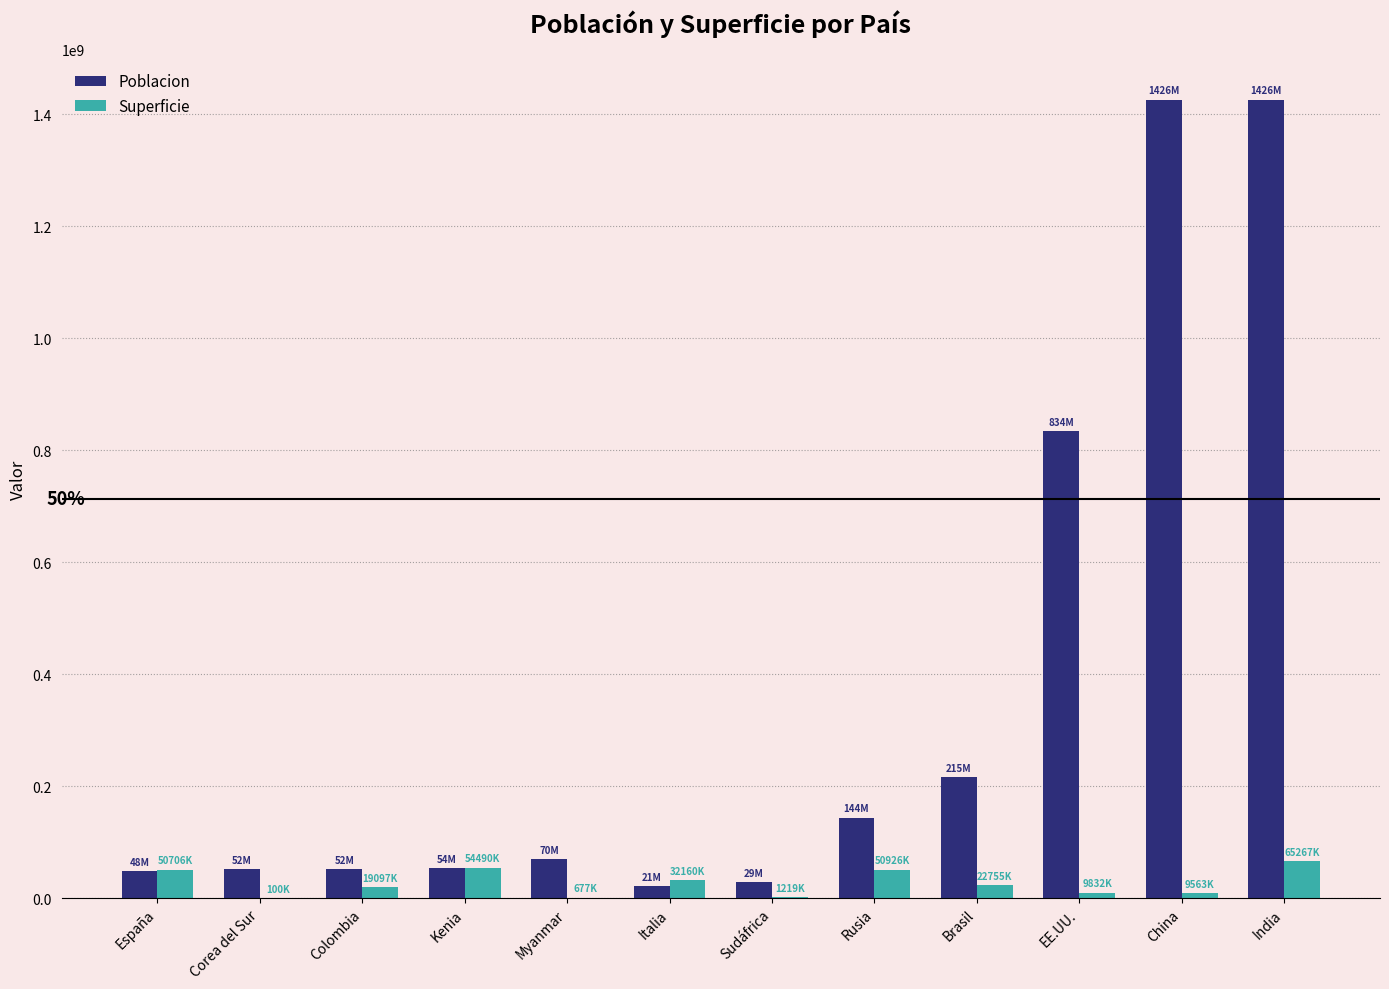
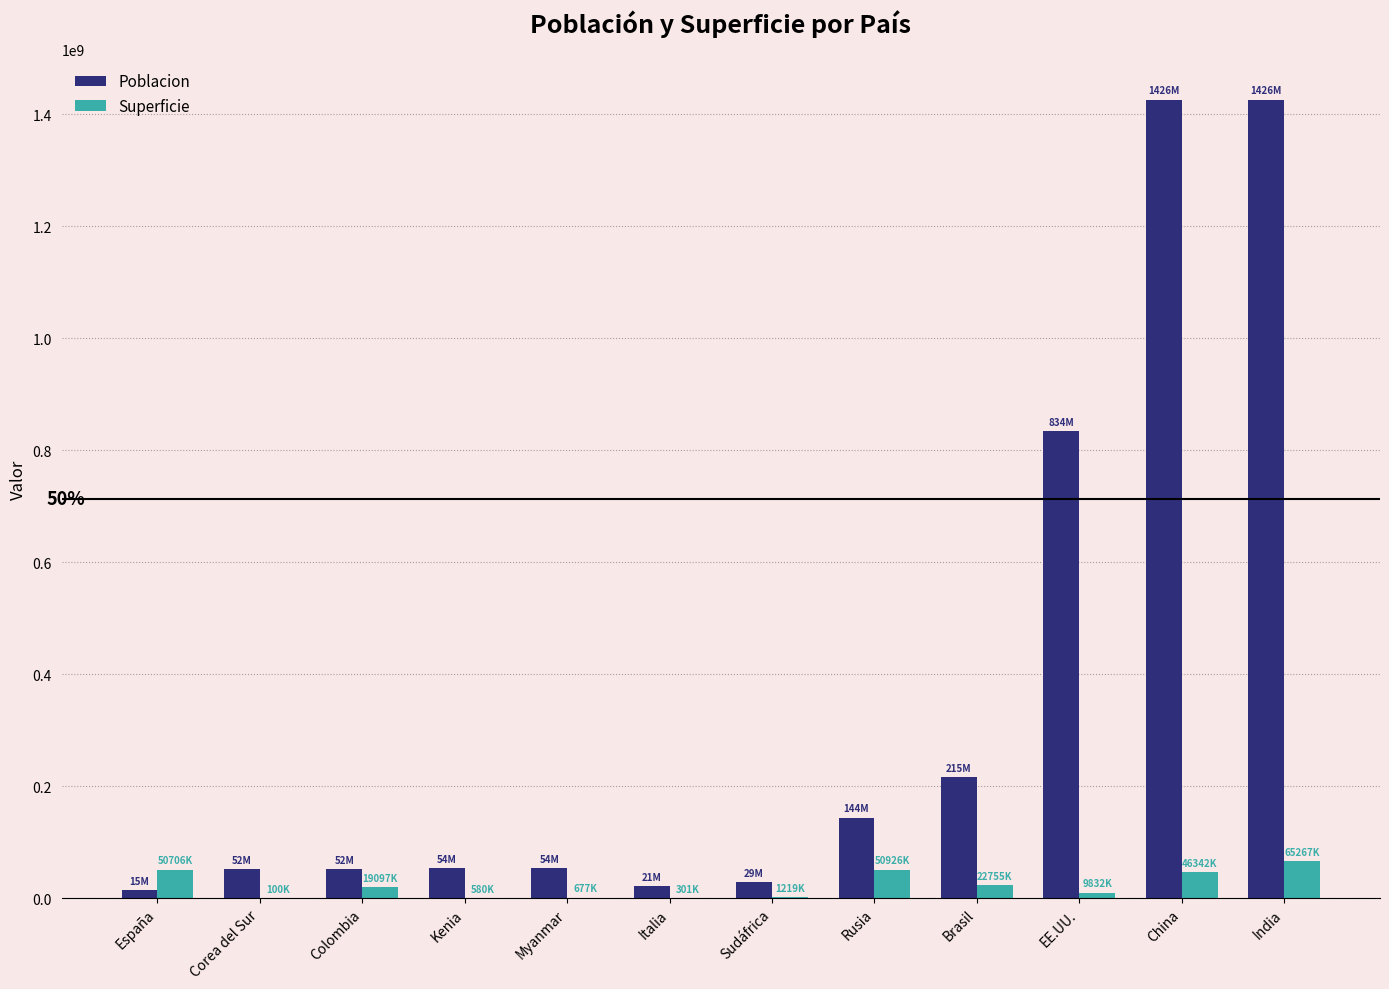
  {
    "Poblacion": {
-     "España": "48M",
+     "España": "15M",
      "Corea del Sur": "52M",
      "Colombia": "52M",
      "Kenia": "54M",
-     "Myanmar": "70M",
+     "Myanmar": "54M",
      "Italia": "21M",
      "Sudáfrica": "29M",
      "Rusia": "144M",
      "Brasil": "215M",
      "EE.UU.": "834M",
      "China": "1426M",
      "India": "1426M"
    },
    "Superficie": {
      "España": "50706K",
      "Corea del Sur": "100K",
      "Colombia": "19097K",
-     "Kenia": "54490K",
+     "Kenia": "580K",
      "Myanmar": "677K",
-     "Italia": "32160K",
+     "Italia": "301K",
      "Sudáfrica": "1219K",
      "Rusia": "50926K",
      "Brasil": "22755K",
      "EE.UU.": "9832K",
-     "China": "9563K",
+     "China": "46342K",
      "India": "65267K"
    }
  }
